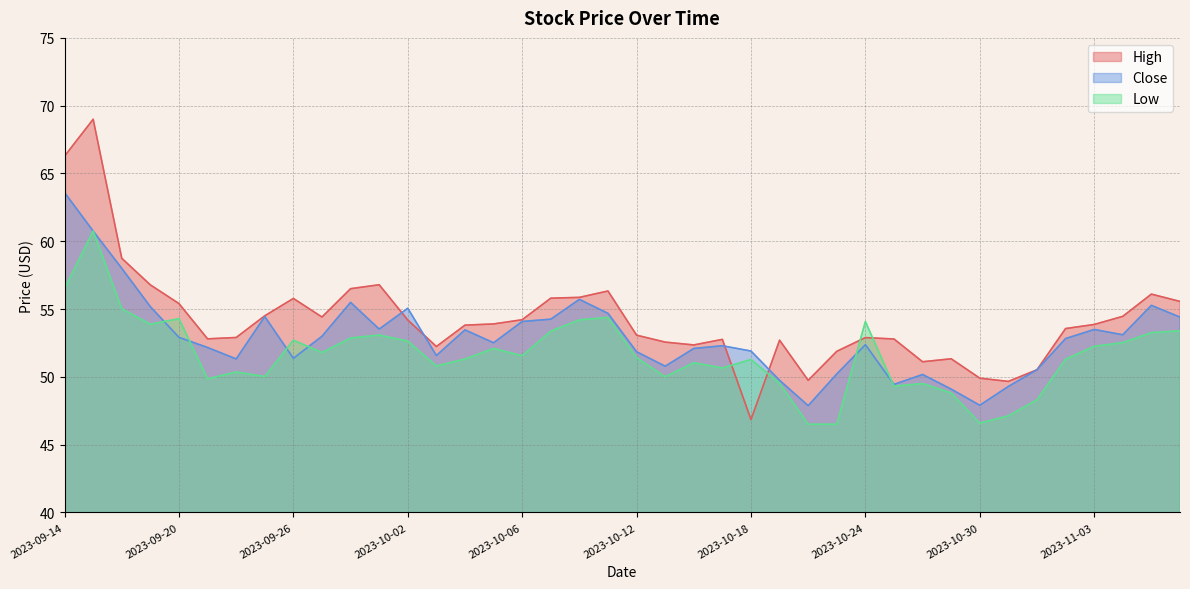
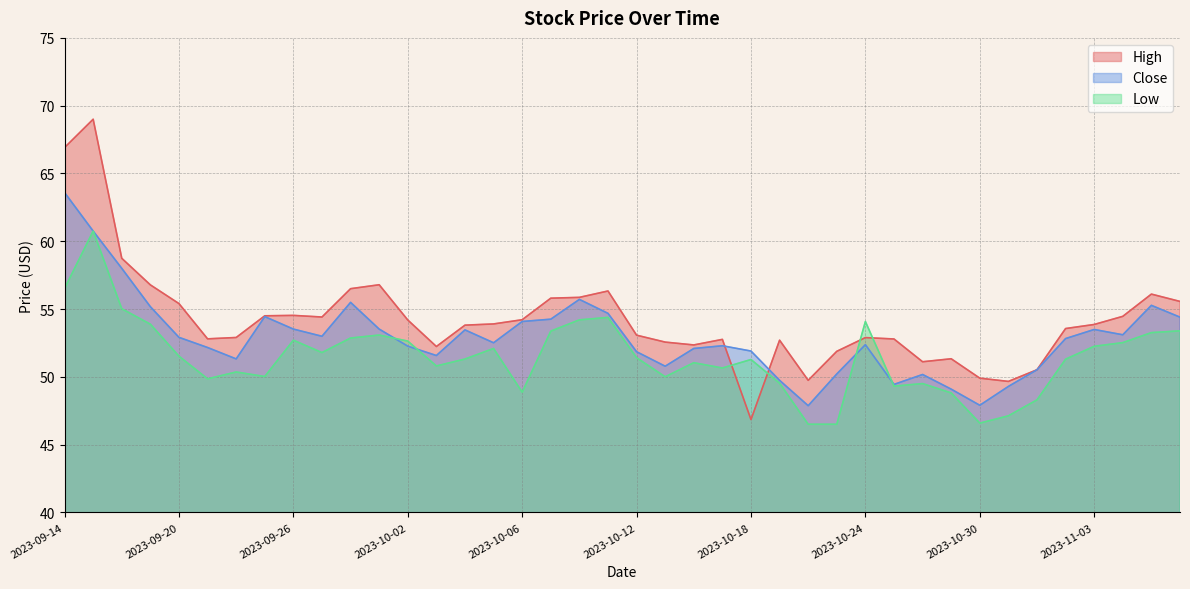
  {
    "High": {
-     "2023-09-14": 66.3,
+     "2023-09-14": 66.9,
      "2023-09-20": 55.4,
-     "2023-09-26": 55.8,
+     "2023-09-26": 54.5,
      "2023-10-02": 54.2,
      "2023-10-12": 53.1,
      "2023-10-18": 46.8,
      "2023-10-24": 52.9,
      "2023-10-30": 49.9,
      "2023-11-03": 53.9
    },
    "Close": {
      "2023-09-14": 63.6,
      "2023-09-20": 52.9,
-     "2023-09-26": 51.4,
-     "2023-10-02": 55.1,
+     "2023-09-26": 53.5,
+     "2023-10-02": 52.3,
      "2023-10-12": 51.8,
      "2023-10-18": 51.9,
      "2023-10-24": 52.4,
      "2023-10-30": 47.9,
      "2023-11-03": 53.5
    },
    "Low": {
      "2023-09-14": 56.5,
-     "2023-09-20": 54.3,
+     "2023-09-20": 51.5,
      "2023-09-26": 52.7,
      "2023-10-02": 52.6,
-     "2023-10-06": 51.5,
+     "2023-10-06": 48.9,
      "2023-10-12": 51.4,
      "2023-10-18": 51.3,
      "2023-10-24": 54.1,
      "2023-10-30": 46.6,
      "2023-11-03": 52.3
    }
  }
